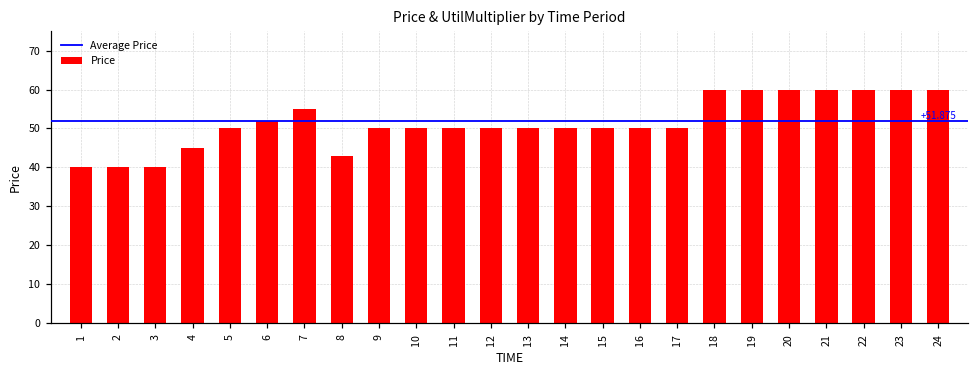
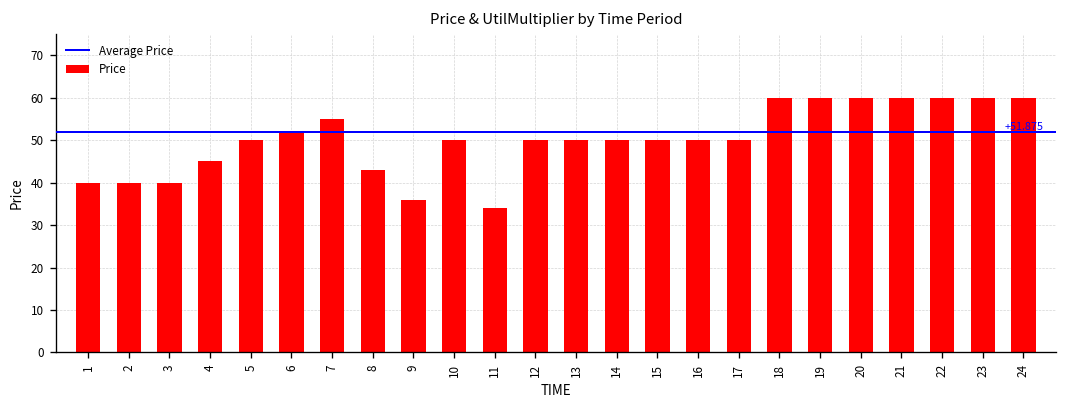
  {
    "1": 40,
    "2": 40,
    "3": 40,
    "4": 45,
    "5": 50,
    "6": 52,
    "7": 55,
    "8": 43,
-   "9": 50,
+   "9": 36,
    "10": 50,
-   "11": 50,
+   "11": 34,
    "12": 50,
    "13": 50,
    "14": 50,
    "15": 50,
    "16": 50,
    "17": 50,
    "18": 60,
    "19": 60,
    "20": 60,
    "21": 60,
    "22": 60,
    "23": 60
  }
